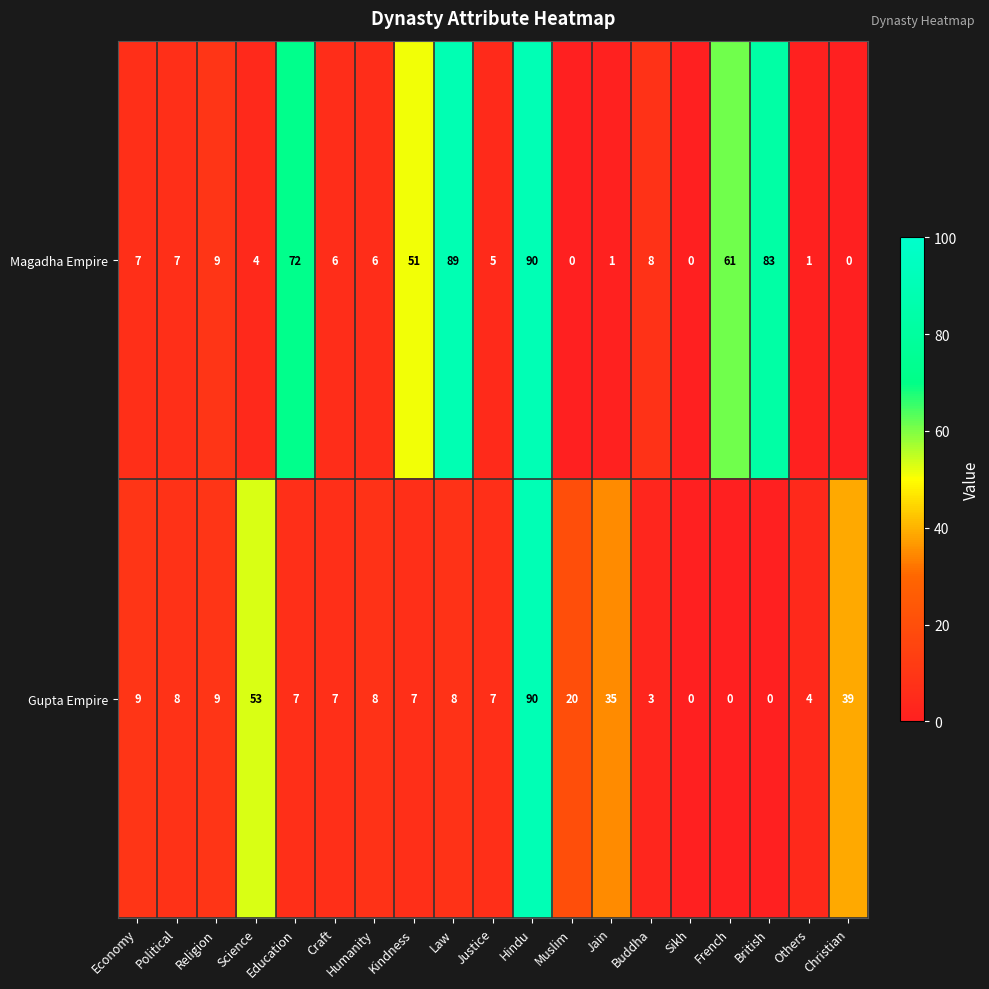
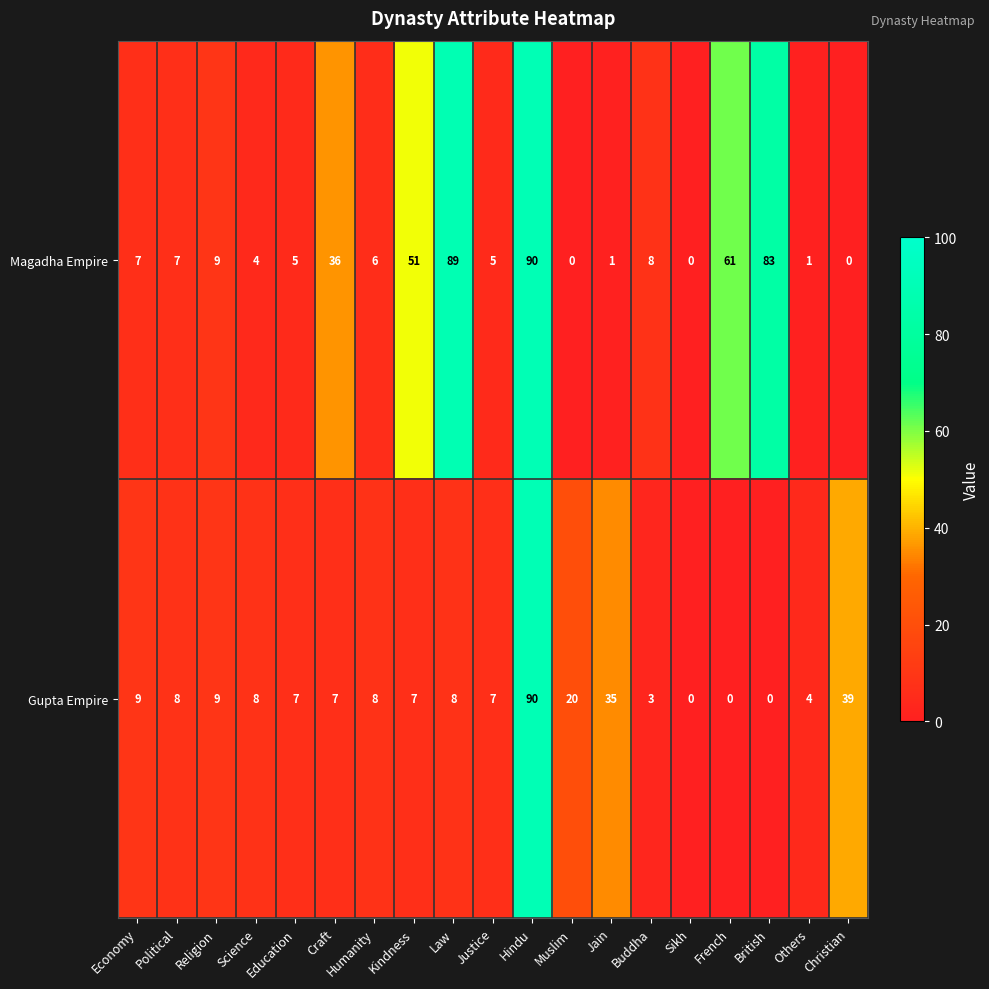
  {
    "Magadha Empire": {
      "Economy": 7,
      "Political": 7,
      "Religion": 9,
      "Science": 4,
-     "Education": 72,
-     "Craft": 6,
+     "Education": 5,
+     "Craft": 36,
      "Humanity": 6,
      "Kindness": 51,
      "Law": 89,
      "Justice": 5,
      "Hindu": 90,
      "Muslim": 0,
      "Jain": 1,
      "Buddha": 8,
      "Sikh": 0,
      "French": 61,
      "British": 83,
      "Others": 1,
      "Christian": 0
    },
    "Gupta Empire": {
      "Economy": 9,
      "Political": 8,
      "Religion": 9,
-     "Science": 53,
+     "Science": 8,
      "Education": 7,
      "Craft": 7,
      "Humanity": 8,
      "Kindness": 7,
      "Law": 8,
      "Justice": 7,
      "Hindu": 90,
      "Muslim": 20,
      "Jain": 35,
      "Buddha": 3,
      "Sikh": 0,
      "French": 0,
      "British": 0,
      "Others": 4,
      "Christian": 39
    }
  }
